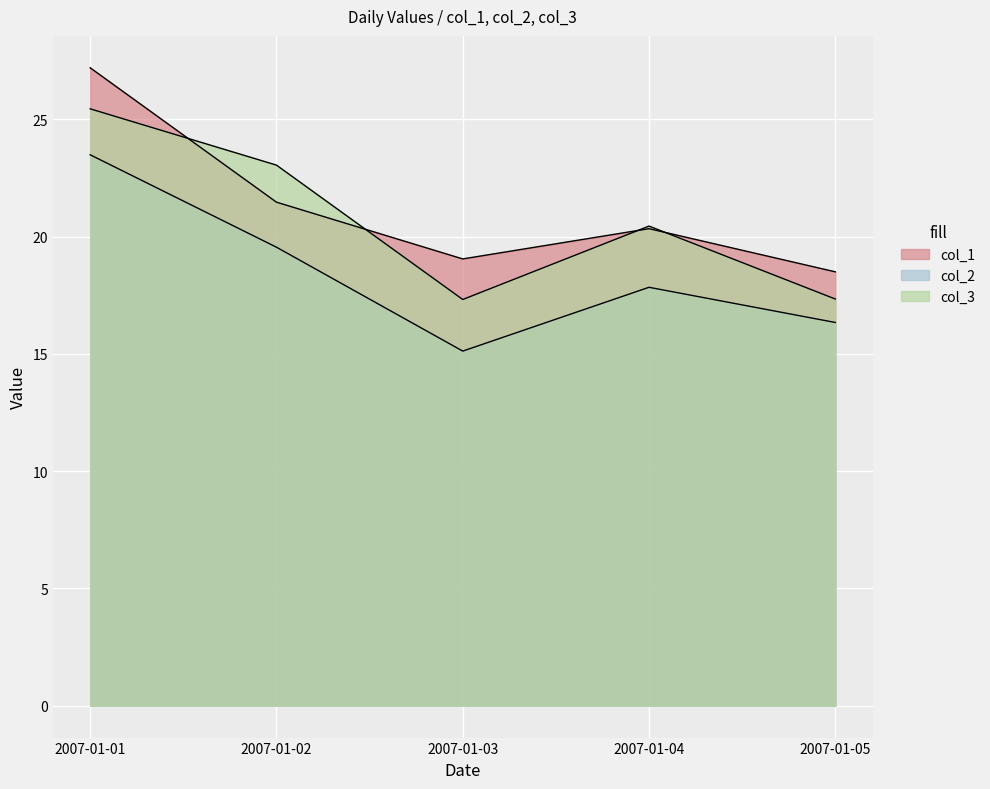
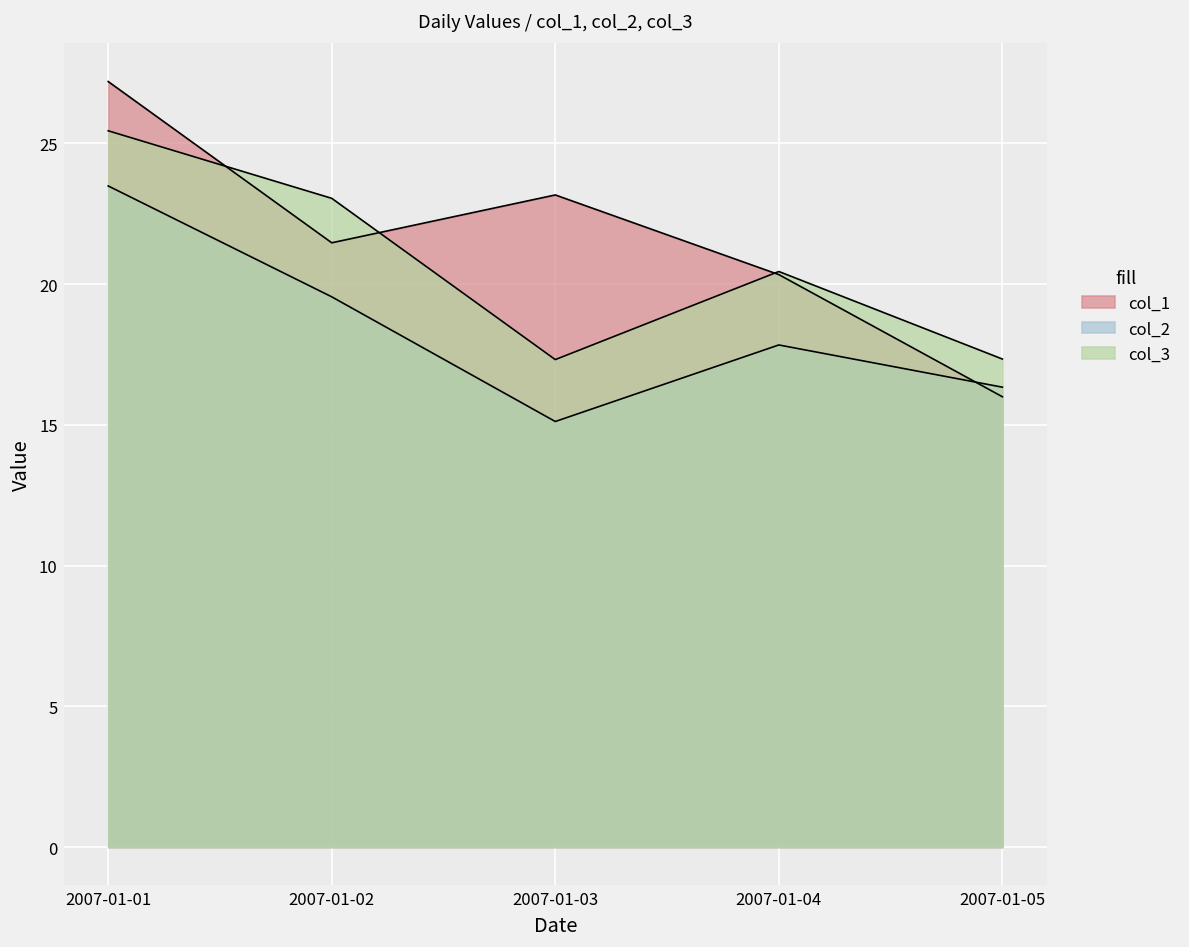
  {
    "col_1": {
      "2007-01-01": 27.2,
      "2007-01-02": 21.5,
-     "2007-01-03": 19.1,
+     "2007-01-03": 23.2,
      "2007-01-04": 20.3,
-     "2007-01-05": 18.5
+     "2007-01-05": 16.0
    }
  }
